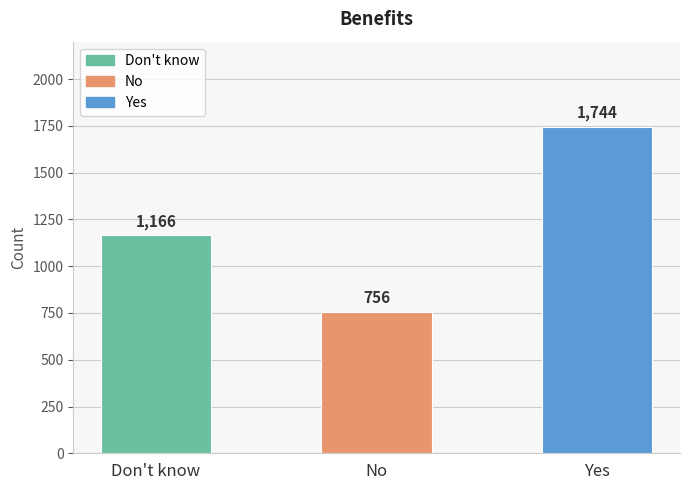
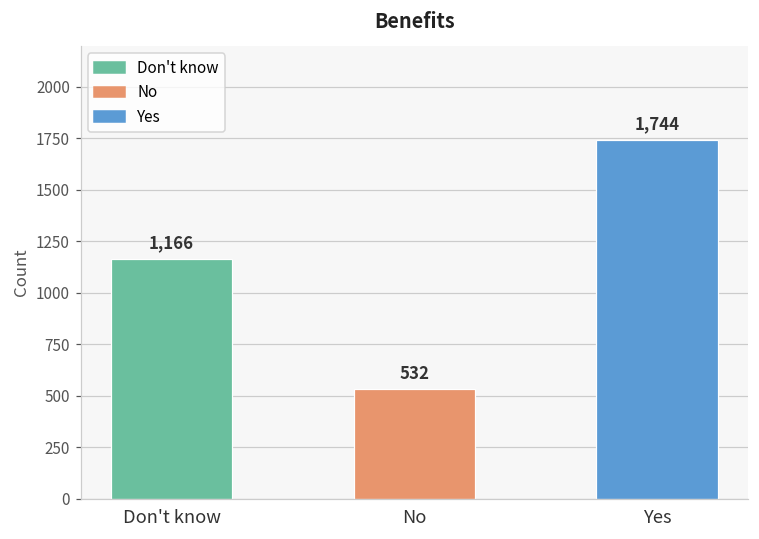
  {
    "Don't know": "1,166",
-   "No": "756",
+   "No": "532",
    "Yes": "1,744"
  }
